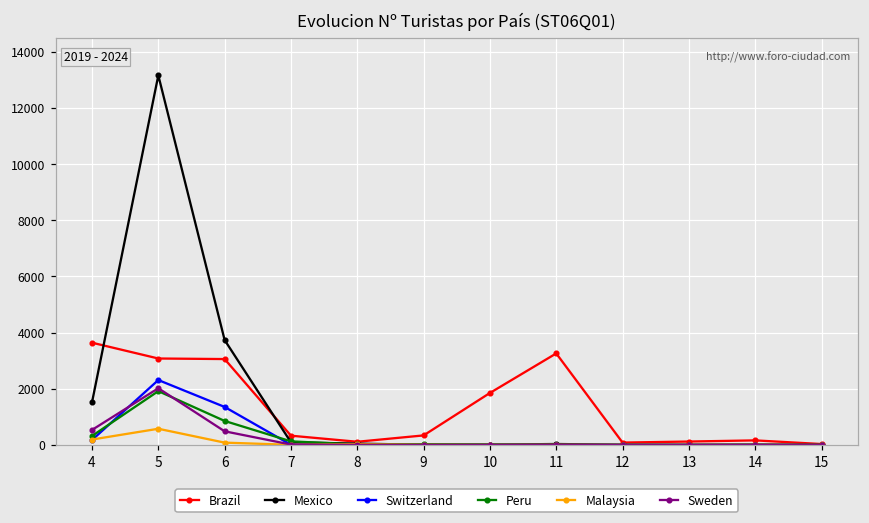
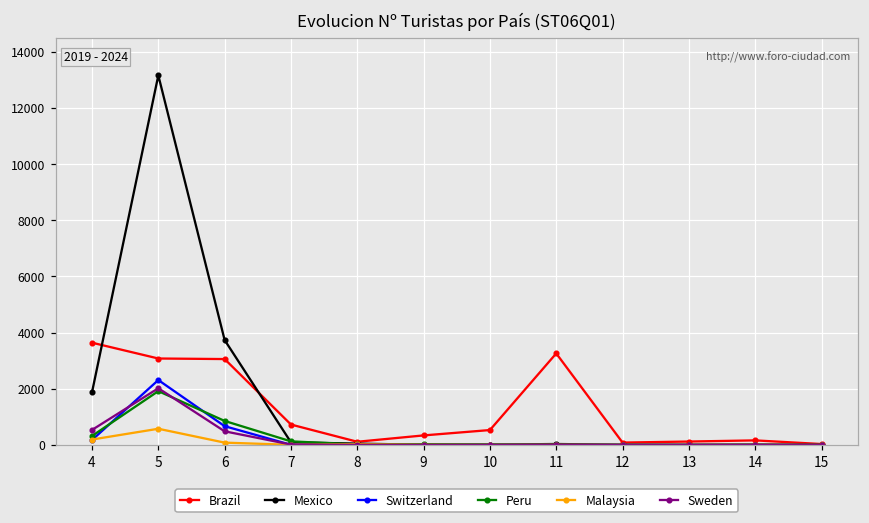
  {
    "Brazil": {
      "4": 3600,
      "5": 3100,
      "6": 3100,
-     "7": 300,
+     "7": 700,
      "9": 300,
-     "10": 1900,
+     "10": 500,
      "11": 3300,
      "13": 100,
      "14": 200
    },
    "Mexico": {
-     "4": 1500,
+     "4": 1900,
      "5": 13200,
      "6": 3700
    },
    "Switzerland": {
      "5": 2300,
-     "6": 1400
+     "6": 700
    },
    "Peru": {
      "4": 300,
      "5": 1900,
      "6": 900
    },
    "Malaysia": {
      "5": 600,
      "6": 100
    },
    "Sweden": {
      "4": 500,
      "5": 2000,
      "6": 500
    }
  }
